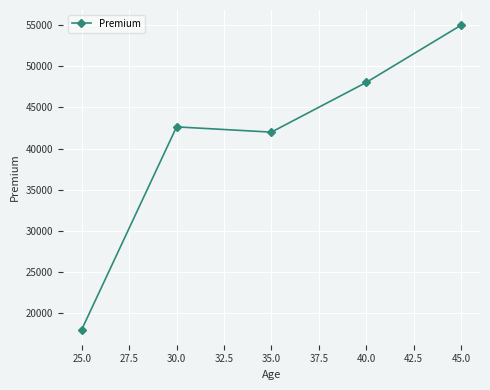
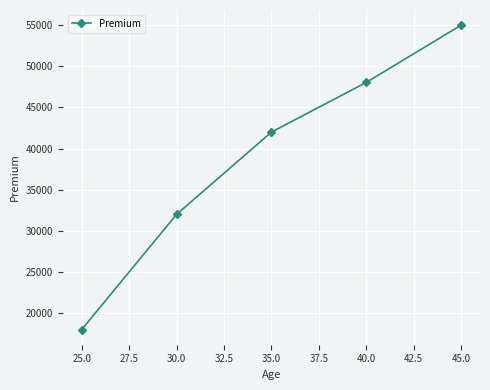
  {
    "25.0": 18000,
-   "30.0": 43000,
+   "30.0": 32000,
    "35.0": 42000,
    "40.0": 48000,
    "45.0": 55000
  }
